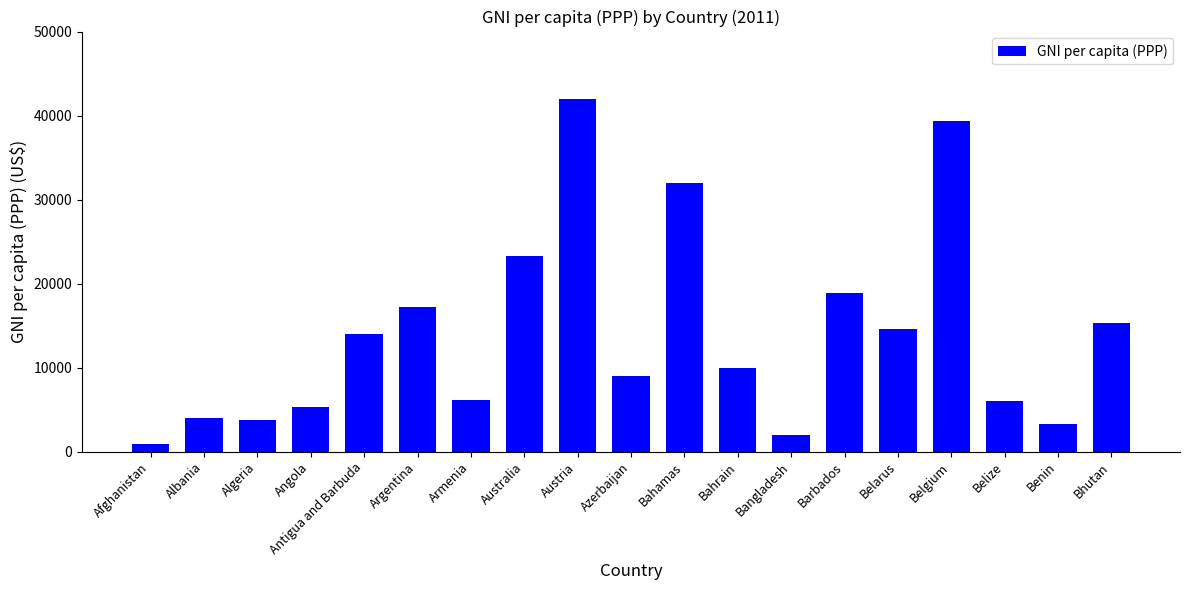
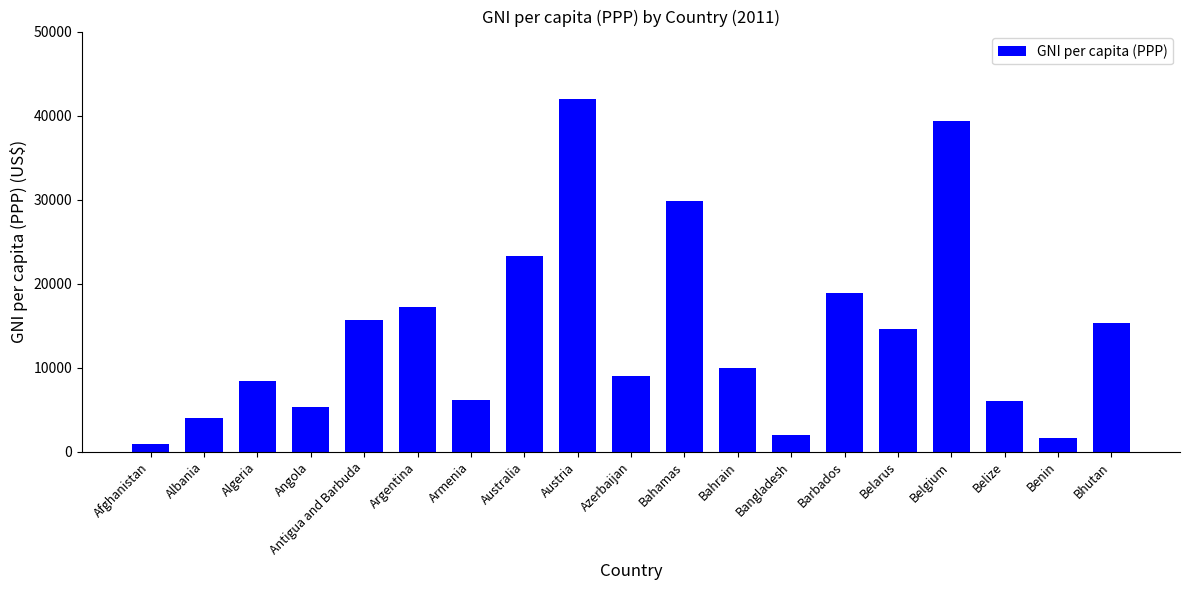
  {
    "Afghanistan": 1000,
    "Albania": 4000,
-   "Algeria": 4000,
+   "Algeria": 8000,
    "Angola": 5000,
-   "Antigua and Barbuda": 14000,
+   "Antigua and Barbuda": 16000,
    "Argentina": 17000,
    "Armenia": 6000,
    "Australia": 23000,
    "Austria": 42000,
    "Azerbaijan": 9000,
-   "Bahamas": 32000,
+   "Bahamas": 30000,
    "Bahrain": 10000,
    "Bangladesh": 2000,
    "Barbados": 19000,
    "Belarus": 15000,
    "Belgium": 39000,
    "Belize": 6000,
-   "Benin": 3000,
+   "Benin": 2000,
    "Bhutan": 15000
  }
